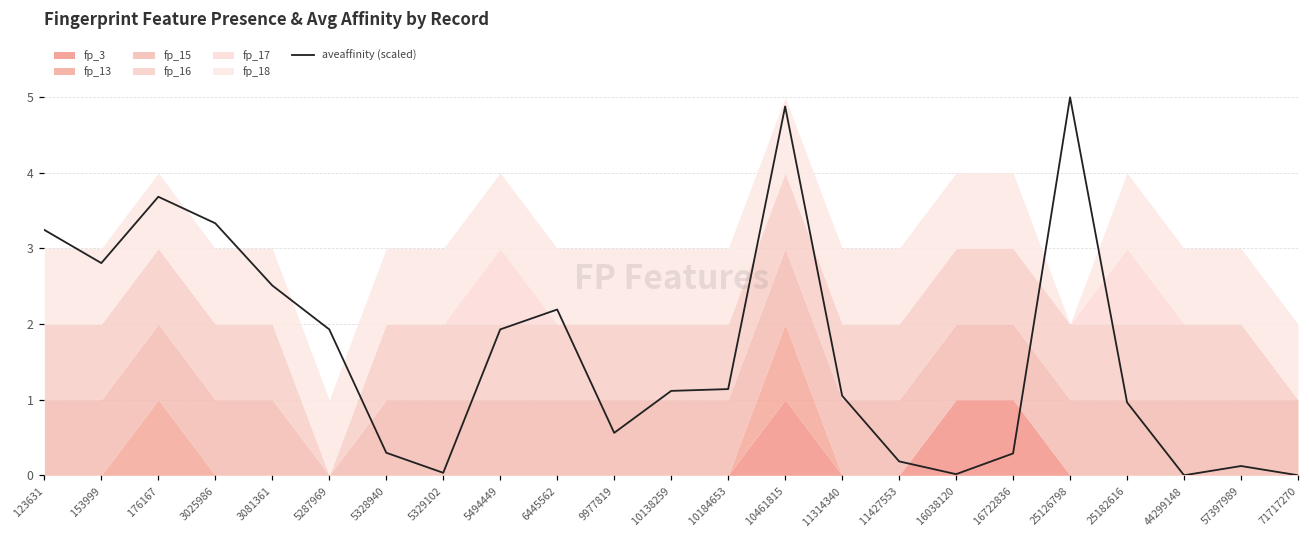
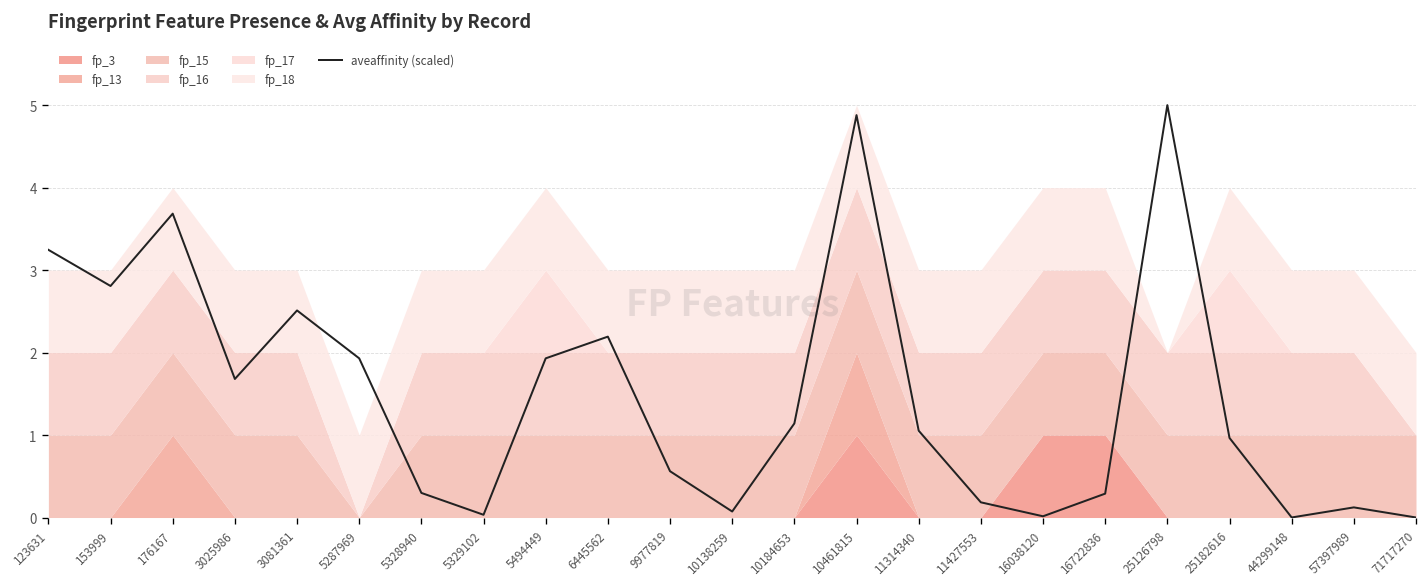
  {
    "aveaffinity (scaled)": {
      "123631": 3.2,
      "153999": 2.8,
      "176167": 3.7,
-     "3025986": 3.3,
+     "3025986": 1.7,
      "3081361": 2.5,
      "5287969": 1.9,
      "5328940": 0.3,
      "5494449": 1.9,
      "6445562": 2.2,
      "9977819": 0.6,
-     "10138259": 1.1,
+     "10138259": 0.1,
      "10184653": 1.1,
      "10461815": 4.9,
      "11314340": 1.1,
      "11427553": 0.2,
      "16038120": 0.0,
      "16722836": 0.3,
      "25126798": 5.0,
      "57397989": 0.1
    }
  }
